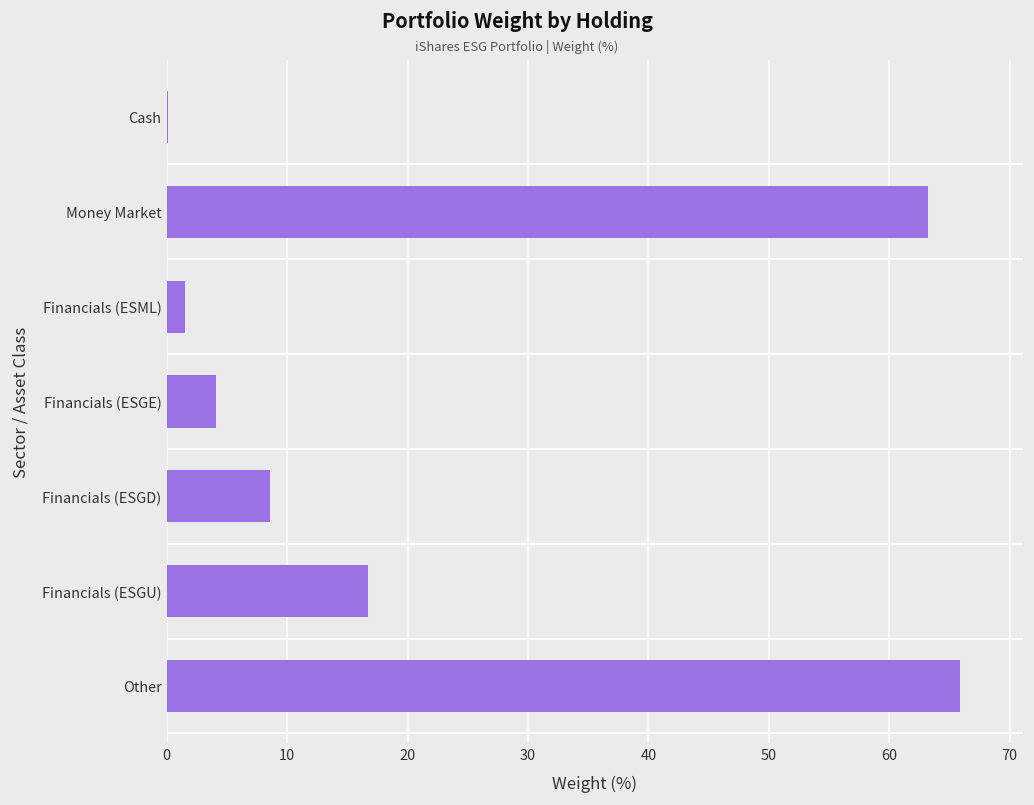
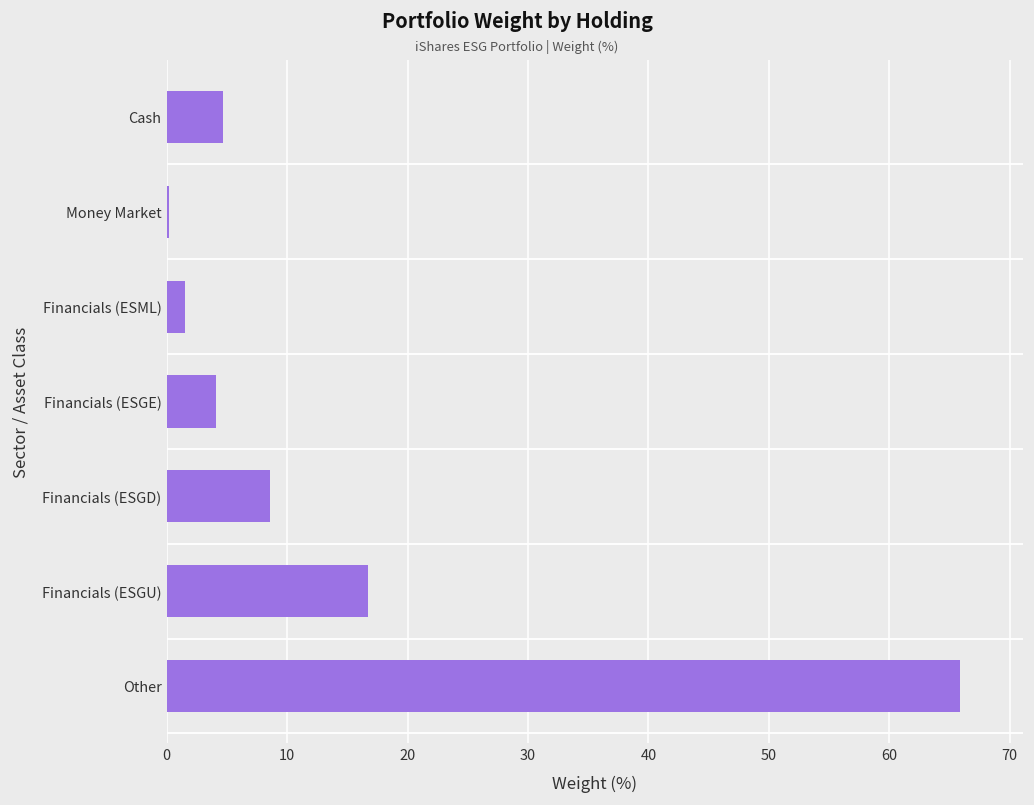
  {
-   "Cash": 0.1,
-   "Money Market": 63.2,
+   "Cash": 4.7,
+   "Money Market": 0.2,
    "Financials (ESML)": 1.5,
    "Financials (ESGE)": 4.1,
    "Financials (ESGD)": 8.6,
    "Financials (ESGU)": 16.7,
    "Other": 65.8
  }
